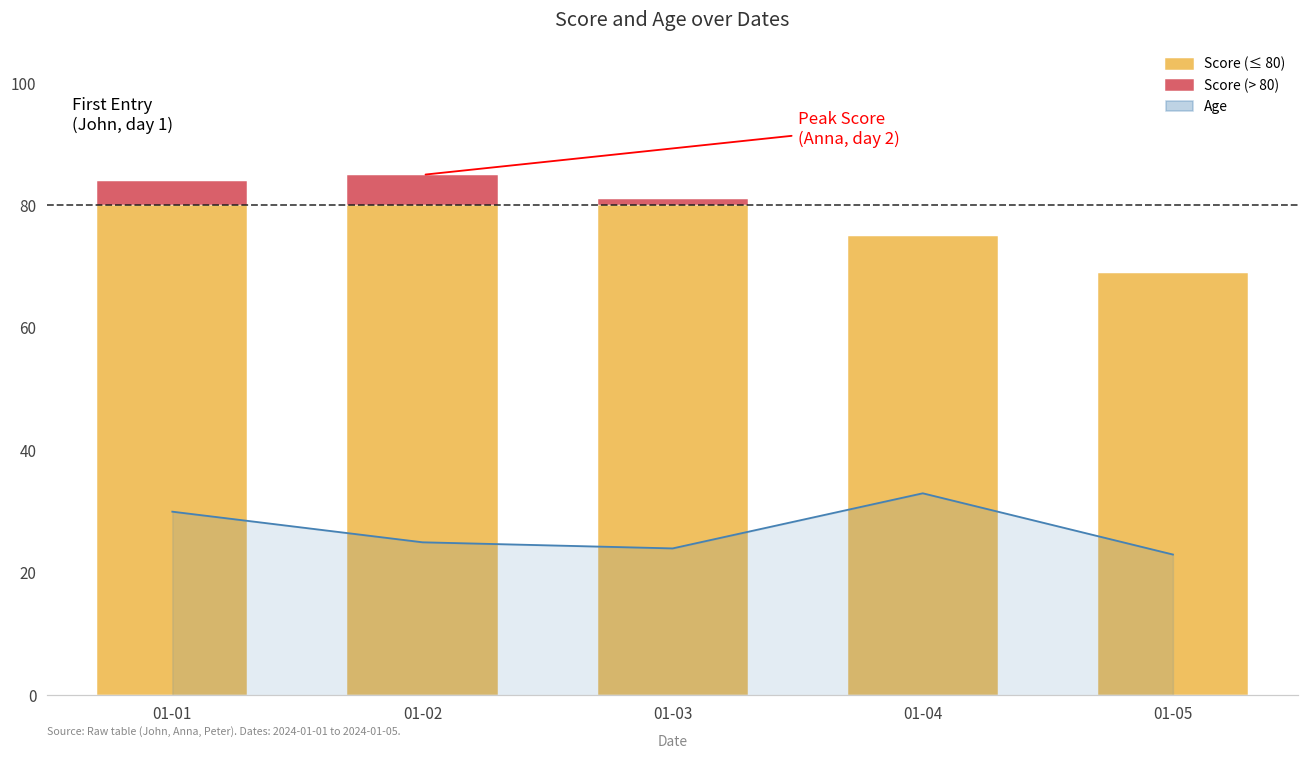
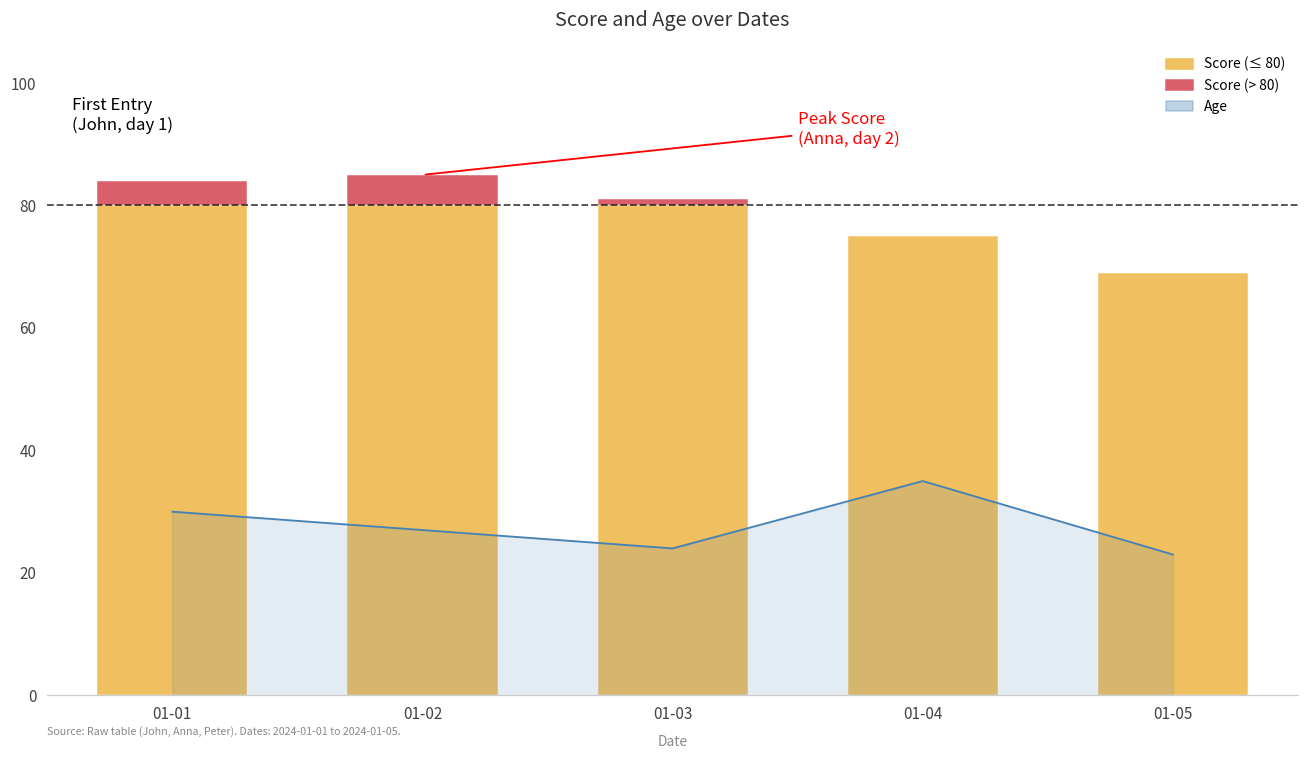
  {
    "Age": {
      "01-01": 30,
-     "01-02": 25,
+     "01-02": 27,
      "01-03": 24,
-     "01-04": 33,
+     "01-04": 35,
      "01-05": 23
    }
  }
